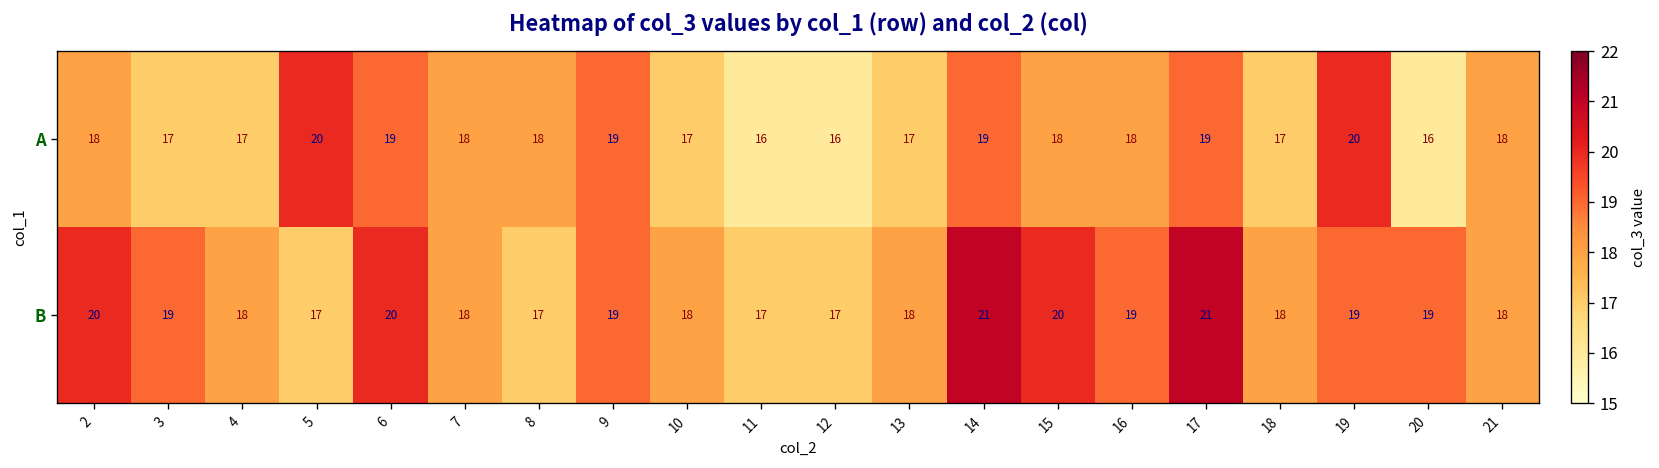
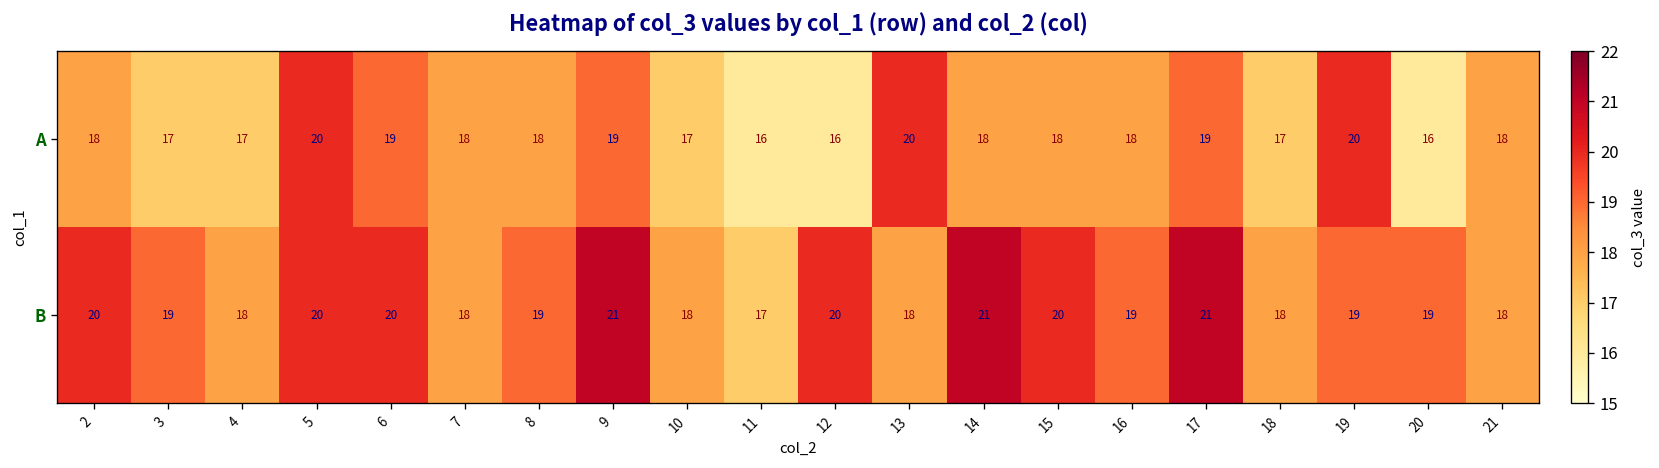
  {
    "A": {
      "2": 18,
      "3": 17,
      "4": 17,
      "5": 20,
      "6": 19,
      "7": 18,
      "8": 18,
      "9": 19,
      "10": 17,
      "11": 16,
      "12": 16,
-     "13": 17,
-     "14": 19,
+     "13": 20,
+     "14": 18,
      "15": 18,
      "16": 18,
      "17": 19,
      "18": 17,
      "19": 20,
      "20": 16,
      "21": 18
    },
    "B": {
      "2": 20,
      "3": 19,
      "4": 18,
-     "5": 17,
+     "5": 20,
      "6": 20,
      "7": 18,
-     "8": 17,
-     "9": 19,
+     "8": 19,
+     "9": 21,
      "10": 18,
      "11": 17,
-     "12": 17,
+     "12": 20,
      "13": 18,
      "14": 21,
      "15": 20,
      "16": 19,
      "17": 21,
      "18": 18,
      "19": 19,
      "20": 19,
      "21": 18
    }
  }
